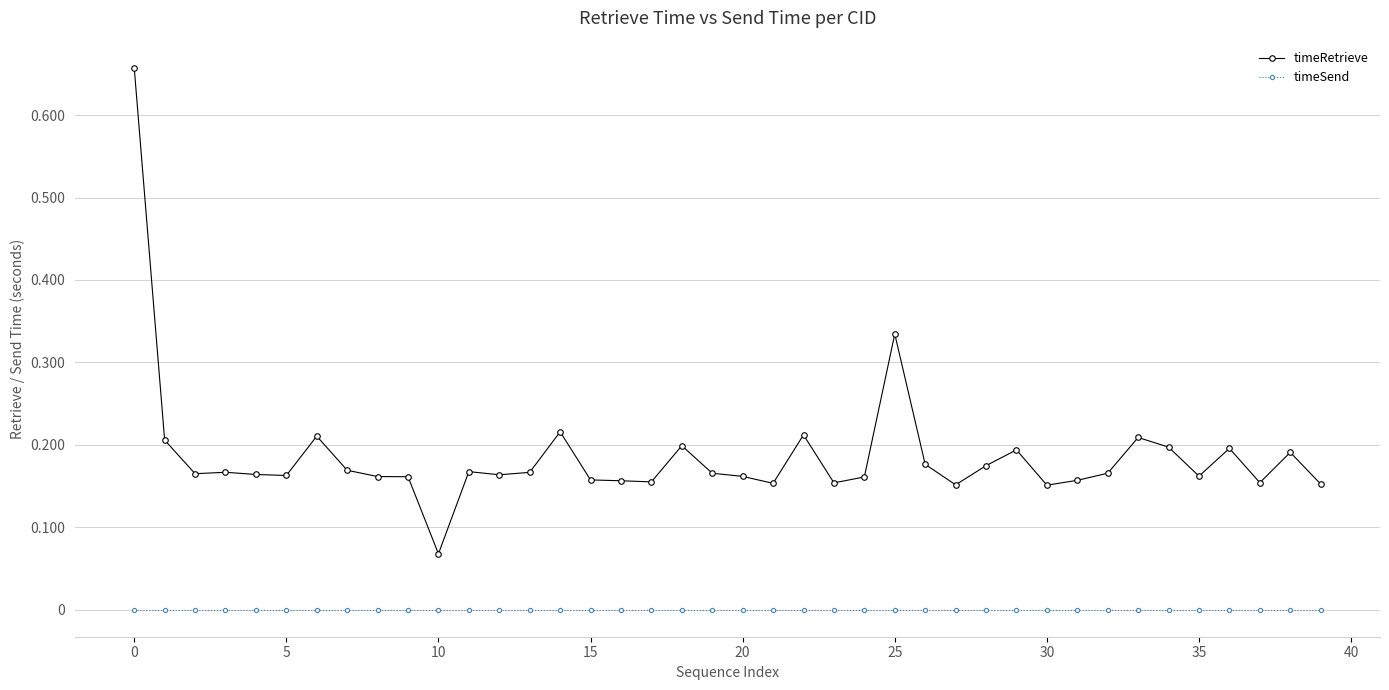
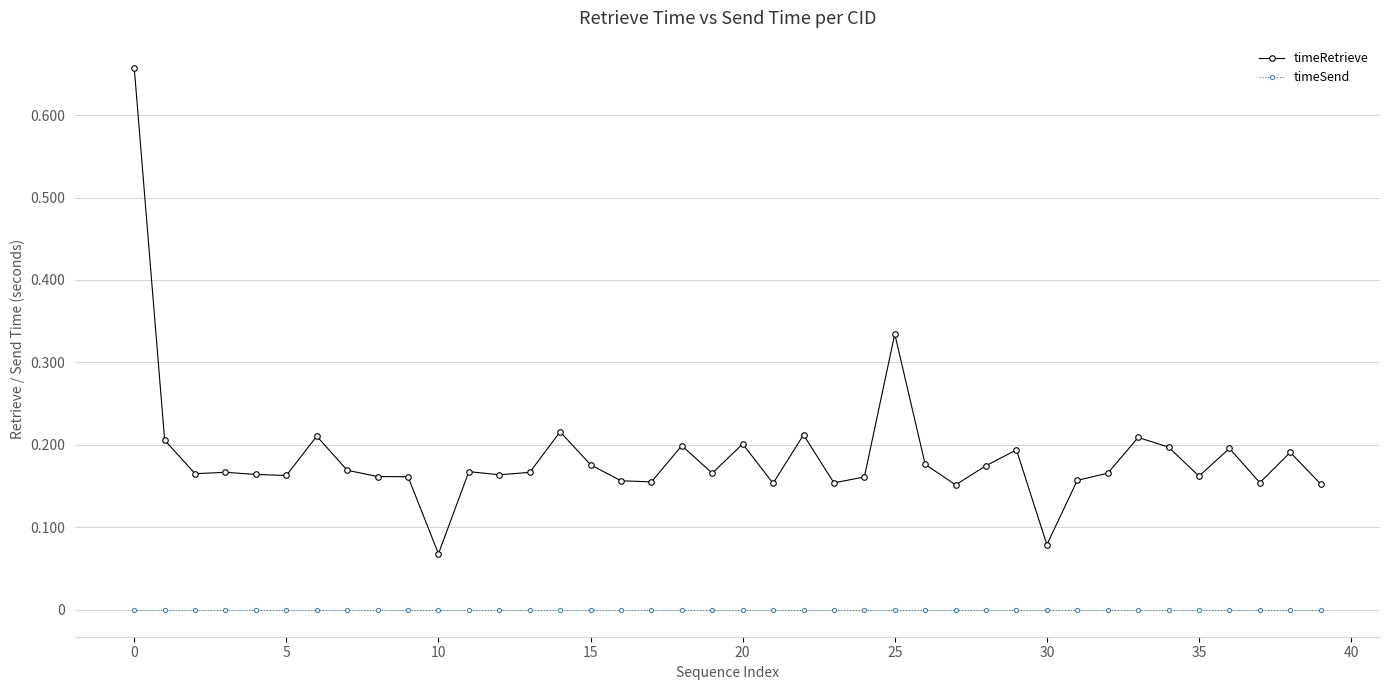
  {
    "timeRetrieve": {
      "0": 0.66,
      "5": 0.16,
      "10": 0.07,
-     "15": 0.16,
-     "20": 0.16,
+     "15": 0.18,
+     "20": 0.20,
      "25": 0.33,
-     "30": 0.15,
+     "30": 0.08,
      "35": 0.16
    },
    "timeSend": {
      "0": 0.00,
      "5": 0.00,
      "10": 0.00,
      "15": 0.00,
      "20": 0.00,
      "25": 0.00,
      "30": 0.00,
      "35": 0.00
    }
  }
